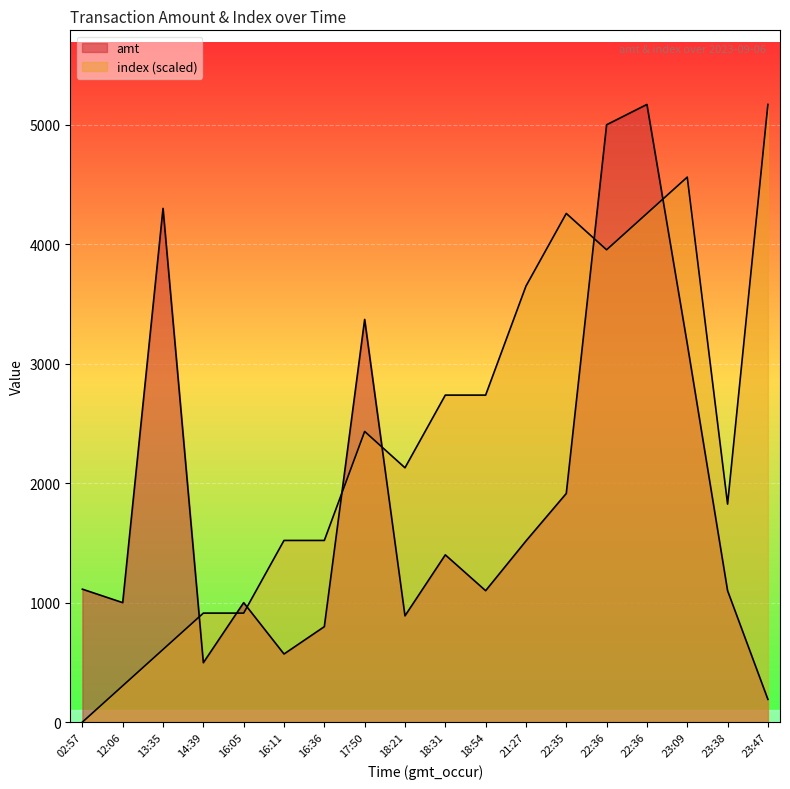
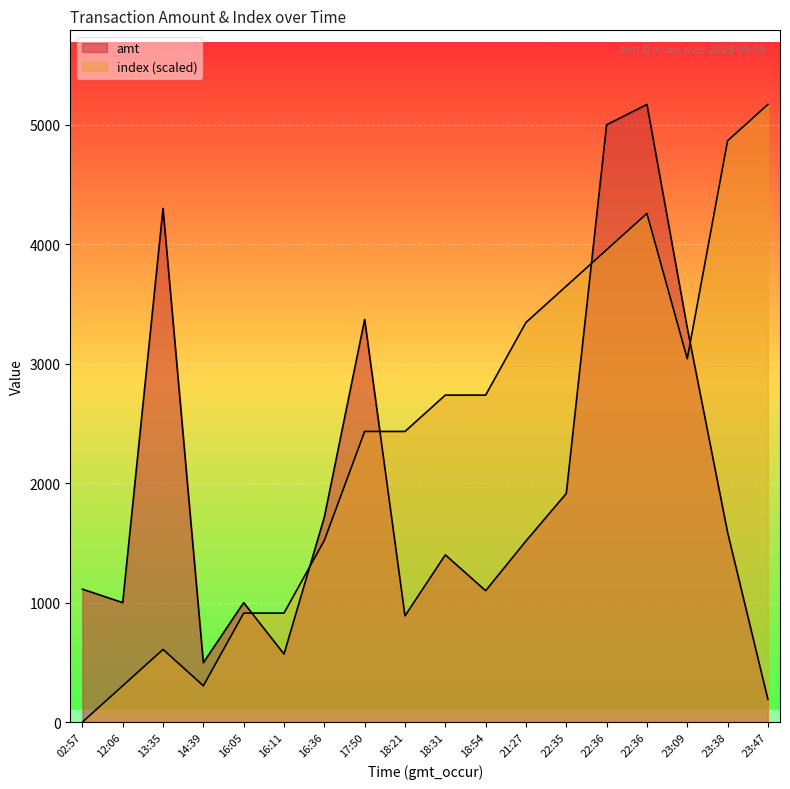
  {
    "amt": {
      "02:57": 1110,
      "12:06": 1000,
      "13:35": 4300,
      "14:39": 500,
      "16:05": 1000,
      "16:11": 570,
-     "16:36": 800,
+     "16:36": 1720,
      "17:50": 3370,
      "18:21": 890,
      "18:31": 1400,
      "18:54": 1100,
      "21:27": 1520,
      "22:35": 1910,
-     "23:09": 3170,
-     "23:38": 1100,
+     "23:09": 3300,
+     "23:38": 1590,
      "23:47": 190
    },
    "index (scaled)": {
      "12:06": 300,
      "13:35": 610,
-     "14:39": 910,
+     "14:39": 300,
      "16:05": 910,
-     "16:11": 1520,
+     "16:11": 910,
      "16:36": 1520,
      "17:50": 2430,
-     "18:21": 2130,
+     "18:21": 2430,
      "18:31": 2740,
      "18:54": 2740,
-     "21:27": 3650,
-     "22:35": 4260,
-     "23:09": 4560,
-     "23:38": 1820,
+     "21:27": 3350,
+     "22:35": 3650,
+     "23:09": 3040,
+     "23:38": 4870,
      "23:47": 5170
    }
  }
